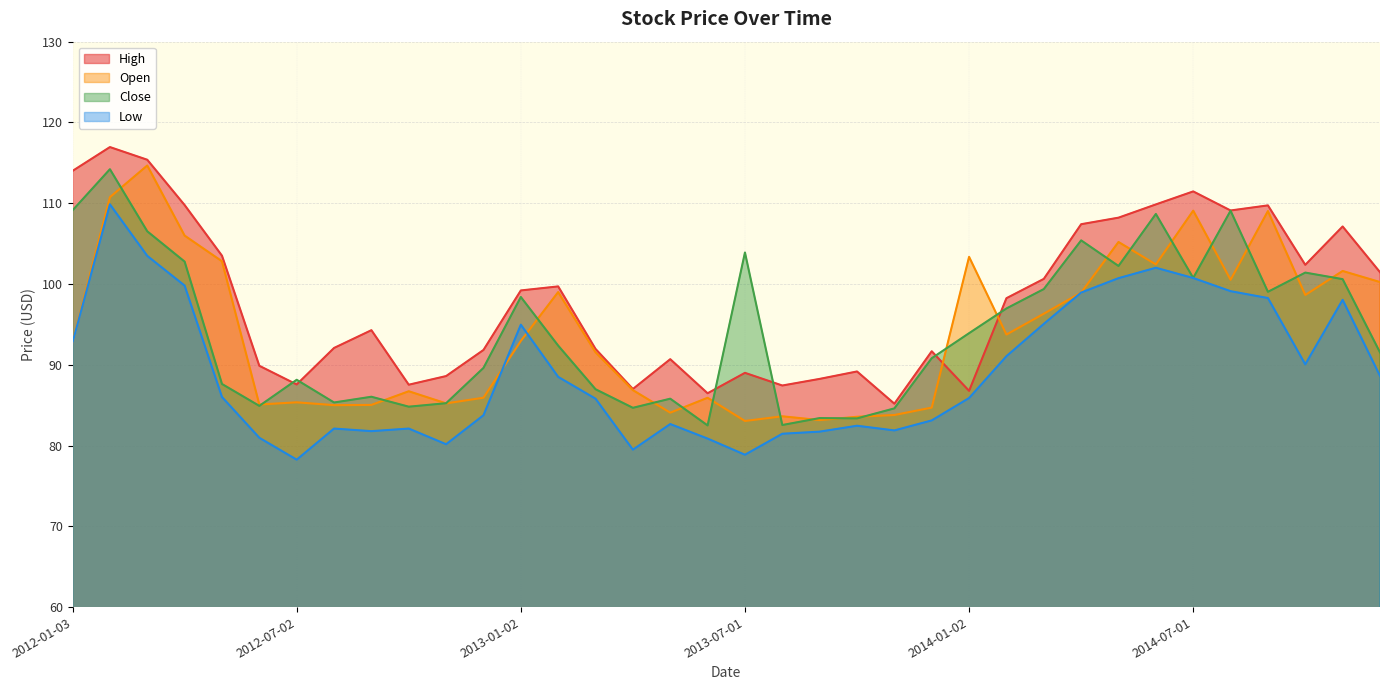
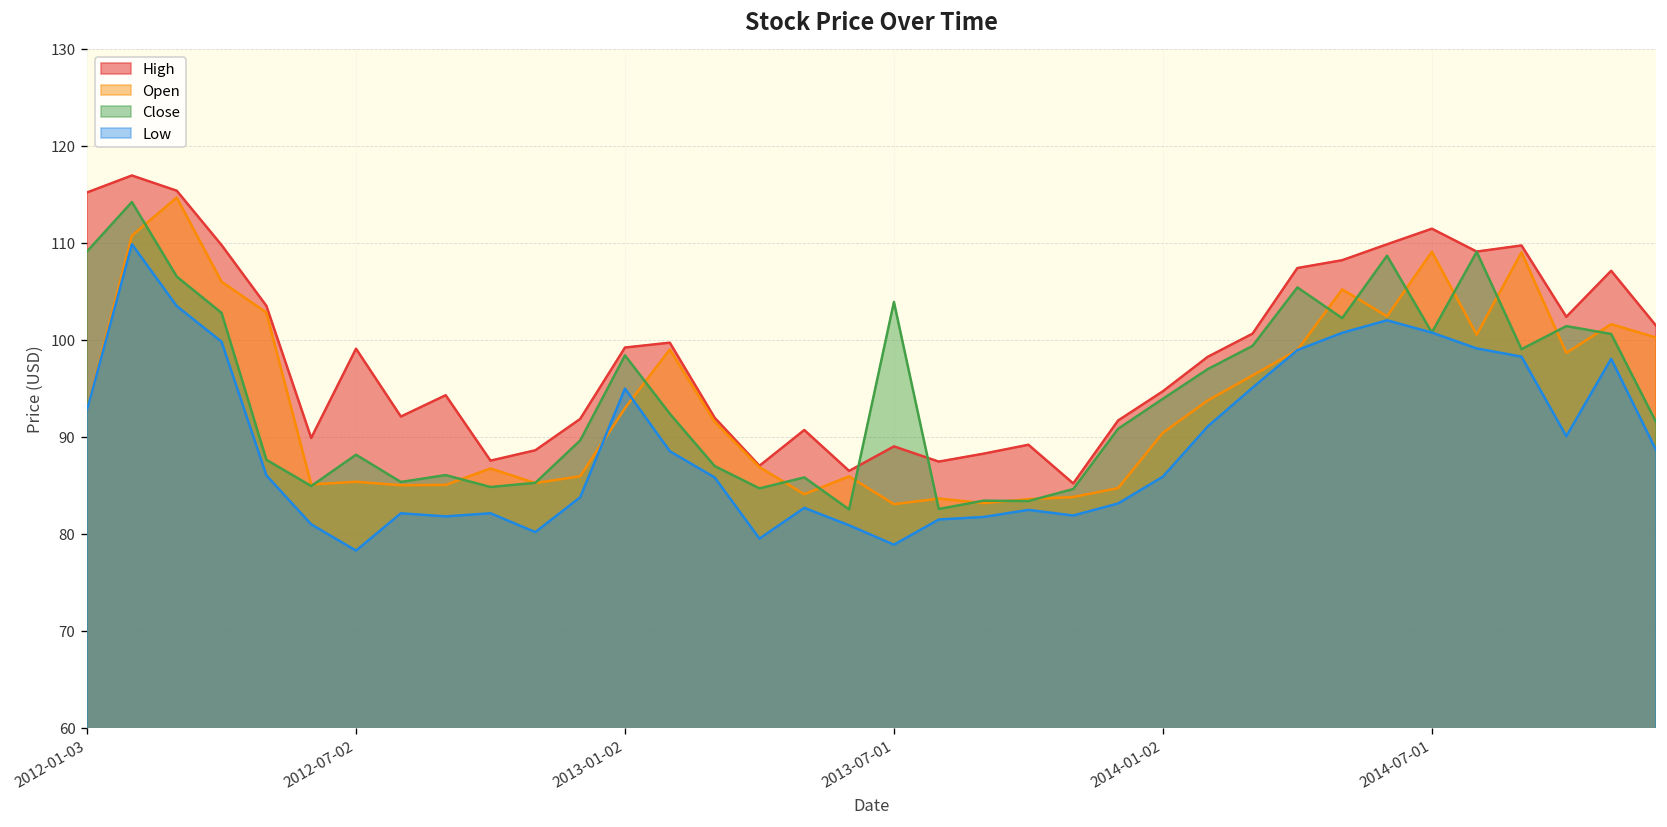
  {
    "High": {
-     "2012-01-03": 114,
-     "2012-07-02": 88,
+     "2012-01-03": 115,
+     "2012-07-02": 99,
      "2013-01-02": 99,
      "2013-07-01": 89,
-     "2014-01-02": 87,
+     "2014-01-02": 95,
      "2014-07-01": 111
    },
    "Open": {
      "2012-07-02": 85,
      "2013-01-02": 93,
      "2013-07-01": 83,
-     "2014-01-02": 103,
+     "2014-01-02": 90,
      "2014-07-01": 109
    },
    "Close": {
      "2012-01-03": 109,
      "2012-07-02": 88,
      "2013-01-02": 98,
      "2013-07-01": 104,
      "2014-01-02": 94
    },
    "Low": {
      "2012-07-02": 78,
      "2013-01-02": 95,
      "2013-07-01": 79,
      "2014-01-02": 86
    }
  }
